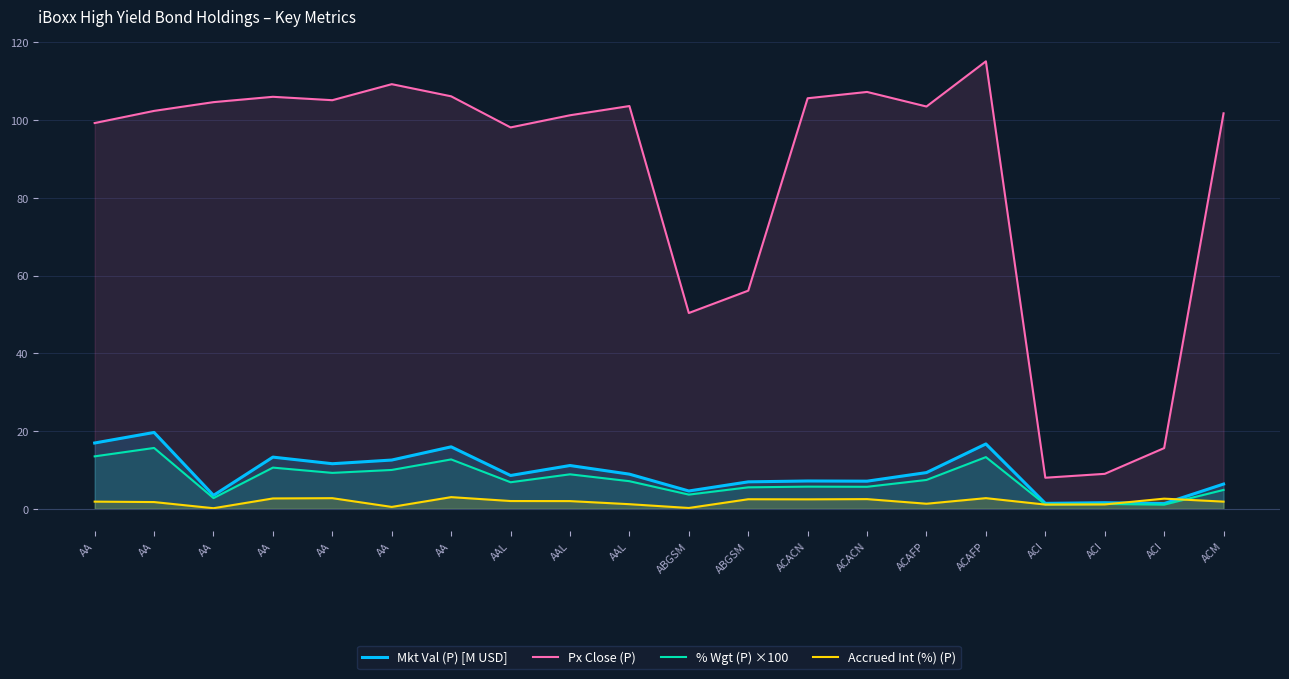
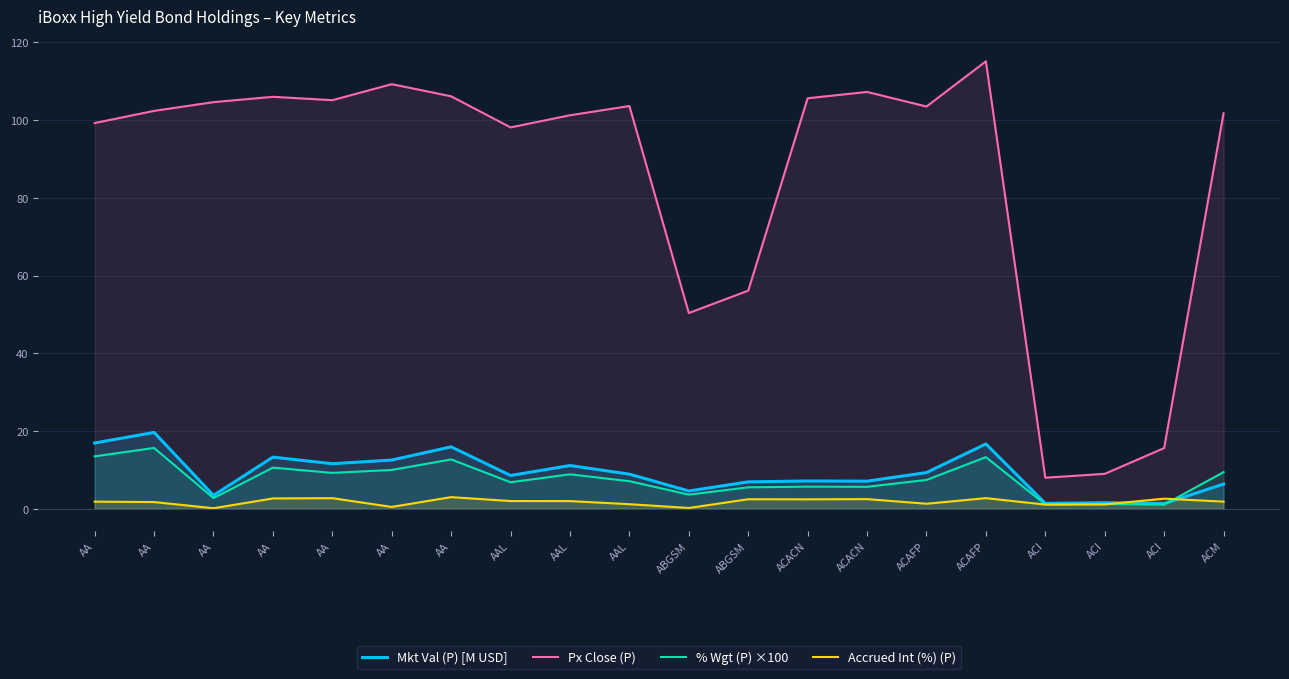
  {
    "Mkt Val (P) [M USD]": {
      "ACM": 6
    },
    "Px Close (P)": {
      "ACM": 102
    },
    "% Wgt (P) ×100": {
-     "ACM": 5
+     "ACM": 9
    },
    "Accrued Int (%) (P)": {
      "ACM": 2
    }
  }
